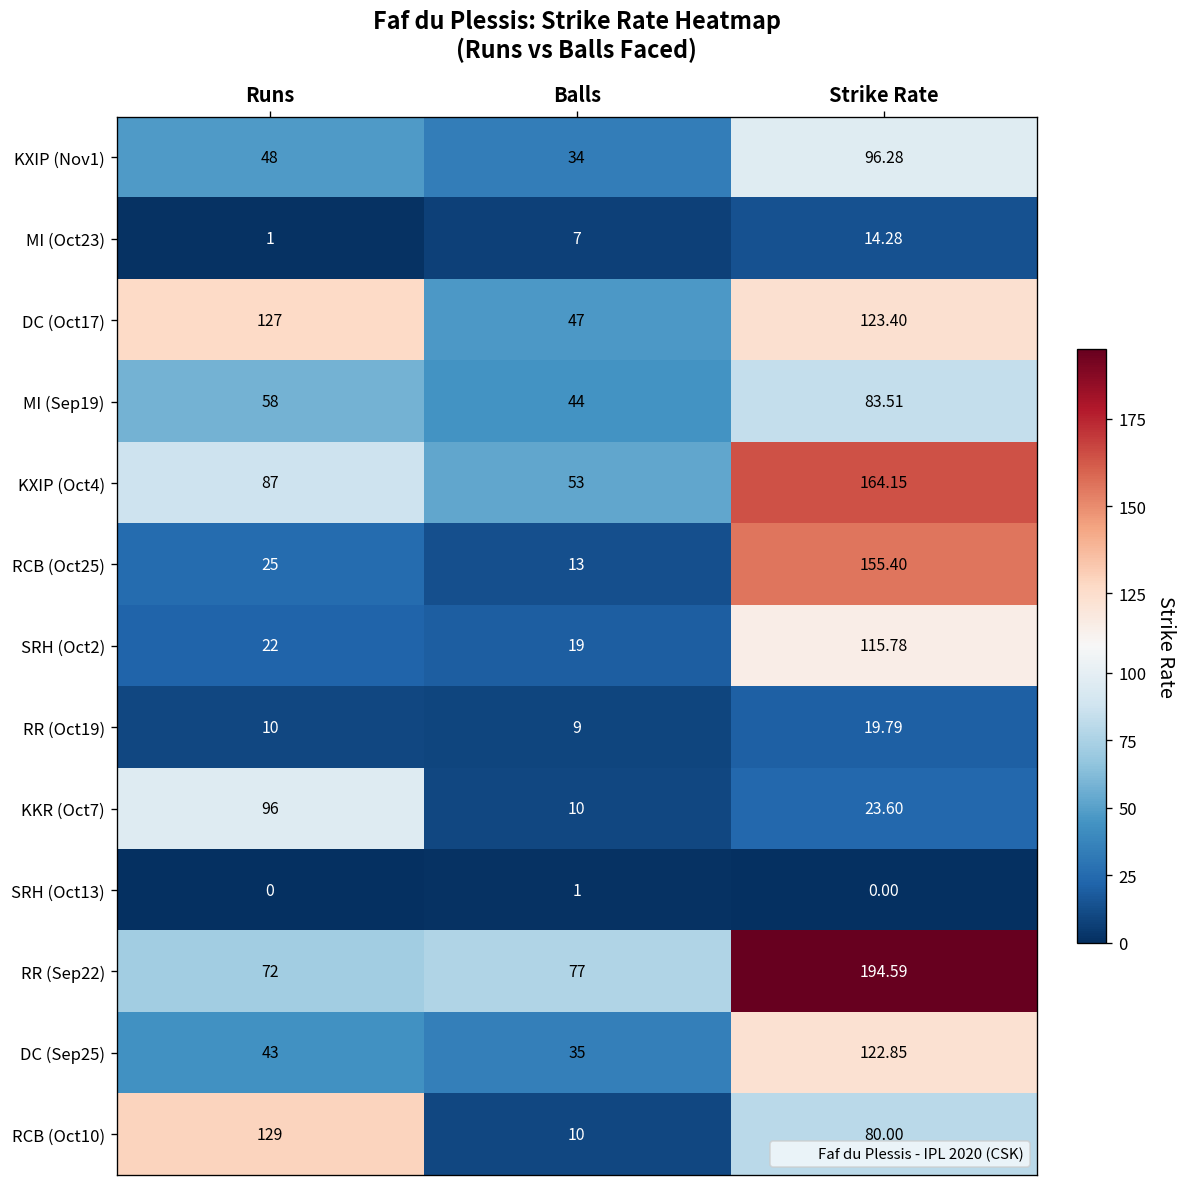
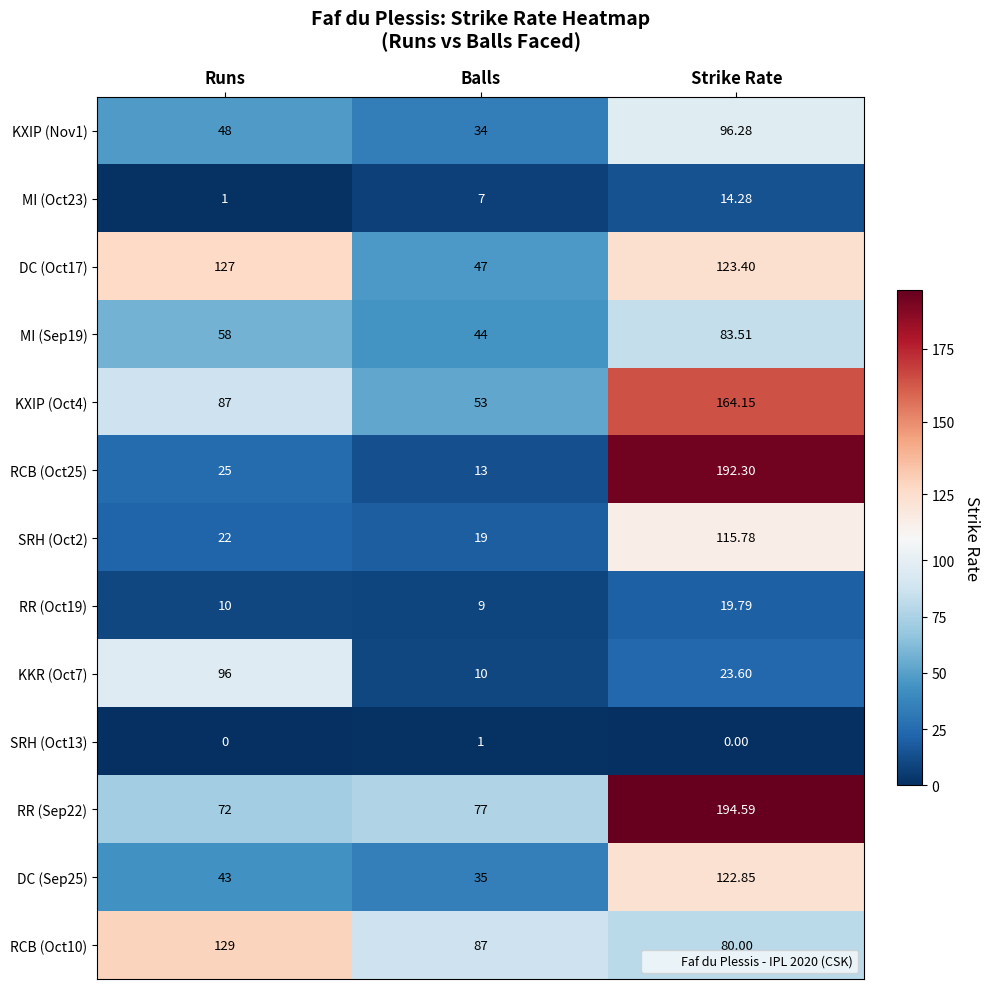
  {
    "KXIP (Nov1)": {
      "Runs": 48,
      "Balls": 34,
      "Strike Rate": 96.28
    },
    "MI (Oct23)": {
      "Runs": 1,
      "Balls": 7,
      "Strike Rate": 14.28
    },
    "DC (Oct17)": {
      "Runs": 127,
      "Balls": 47,
      "Strike Rate": 123.40
    },
    "MI (Sep19)": {
      "Runs": 58,
      "Balls": 44,
      "Strike Rate": 83.51
    },
    "KXIP (Oct4)": {
      "Runs": 87,
      "Balls": 53,
      "Strike Rate": 164.15
    },
    "RCB (Oct25)": {
      "Runs": 25,
      "Balls": 13,
-     "Strike Rate": 155.40
+     "Strike Rate": 192.30
    },
    "SRH (Oct2)": {
      "Runs": 22,
      "Balls": 19,
      "Strike Rate": 115.78
    },
    "RR (Oct19)": {
      "Runs": 10,
      "Balls": 9,
      "Strike Rate": 19.79
    },
    "KKR (Oct7)": {
      "Runs": 96,
      "Balls": 10,
      "Strike Rate": 23.60
    },
    "SRH (Oct13)": {
      "Runs": 0,
      "Balls": 1,
      "Strike Rate": 0.00
    },
    "RR (Sep22)": {
      "Runs": 72,
      "Balls": 77,
      "Strike Rate": 194.59
    },
    "DC (Sep25)": {
      "Runs": 43,
      "Balls": 35,
      "Strike Rate": 122.85
    },
    "RCB (Oct10)": {
      "Runs": 129,
-     "Balls": 10
+     "Balls": 87
    }
  }
